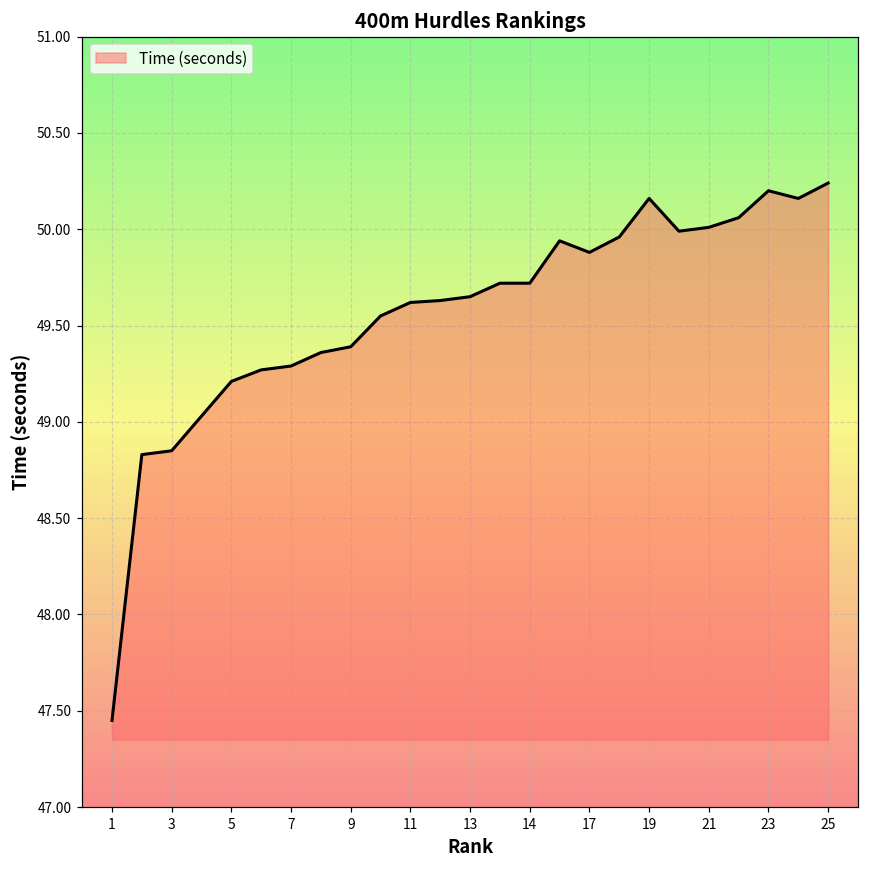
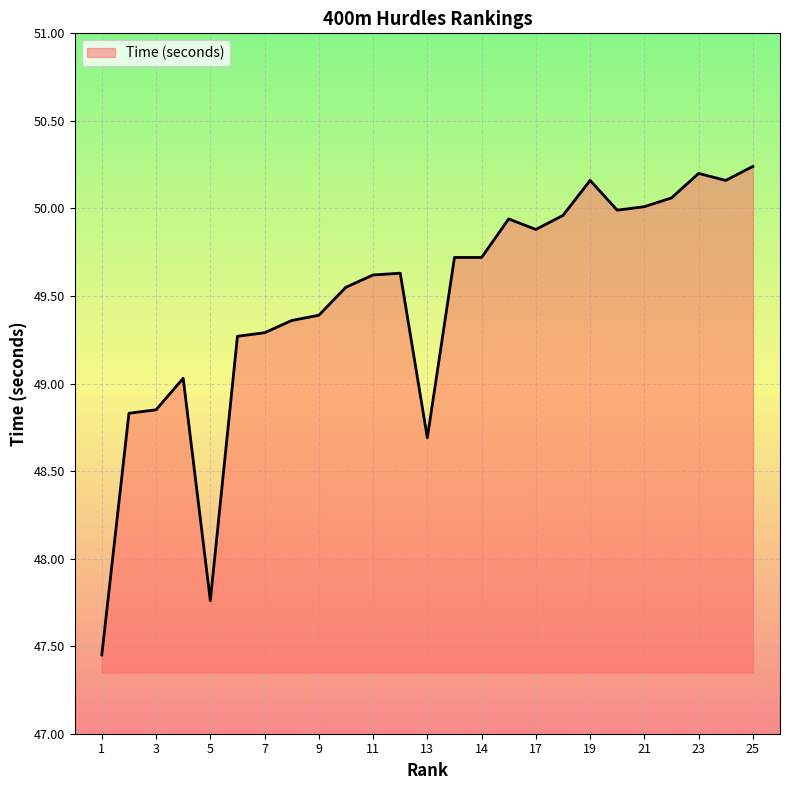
  {
    "1": 47.45,
    "3": 48.85,
-   "5": 49.21,
+   "5": 47.76,
    "7": 49.29,
    "9": 49.39,
    "11": 49.62,
-   "13": 49.65,
+   "13": 48.69,
    "17": 49.88,
    "19": 50.16,
    "21": 50.01,
    "23": 50.20,
    "25": 50.24
  }
